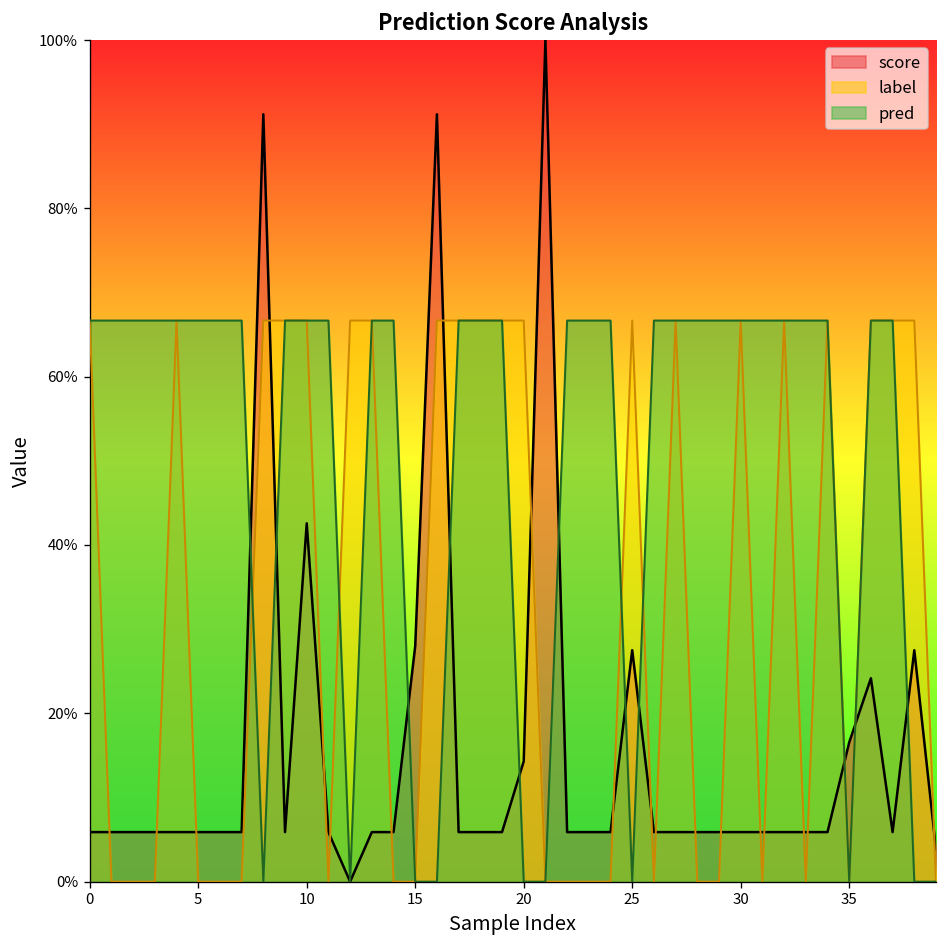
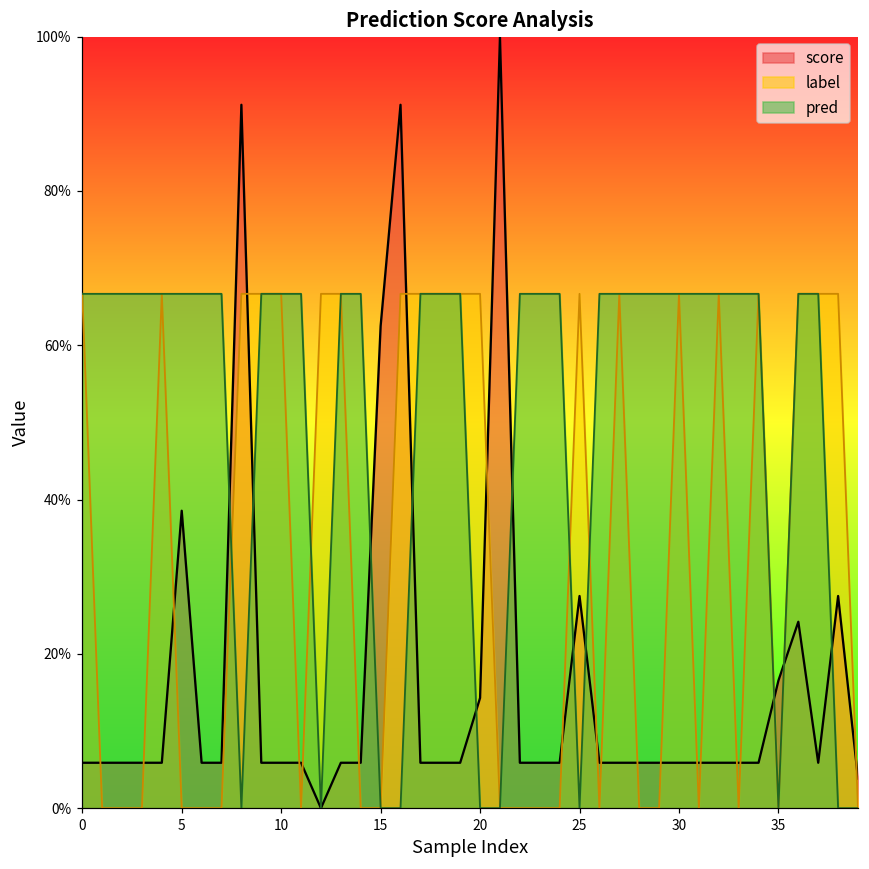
  {
    "score": {
      "0": "6%",
-     "5": "6%",
-     "10": "43%",
-     "15": "28%",
+     "5": "39%",
+     "10": "6%",
+     "15": "62%",
      "20": "14%",
      "25": "28%",
      "30": "6%",
      "35": "17%"
    },
    "label": {
      "5": "0%",
      "20": "67%",
      "25": "67%"
    },
    "pred": {
      "5": "67%",
      "20": "0%",
      "25": "0%"
    }
  }
